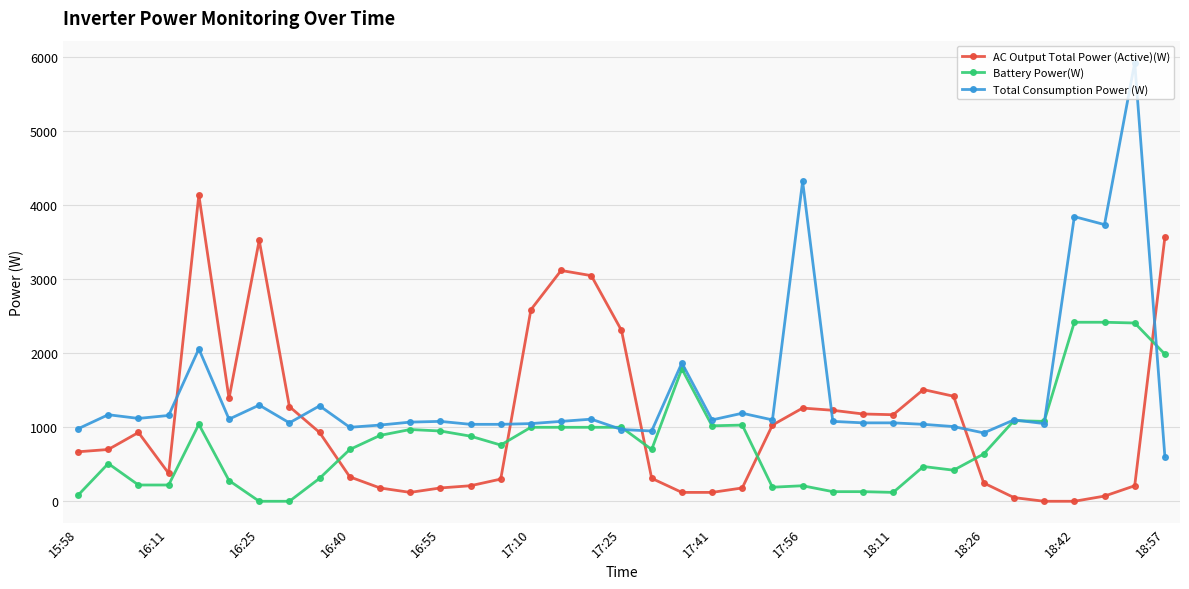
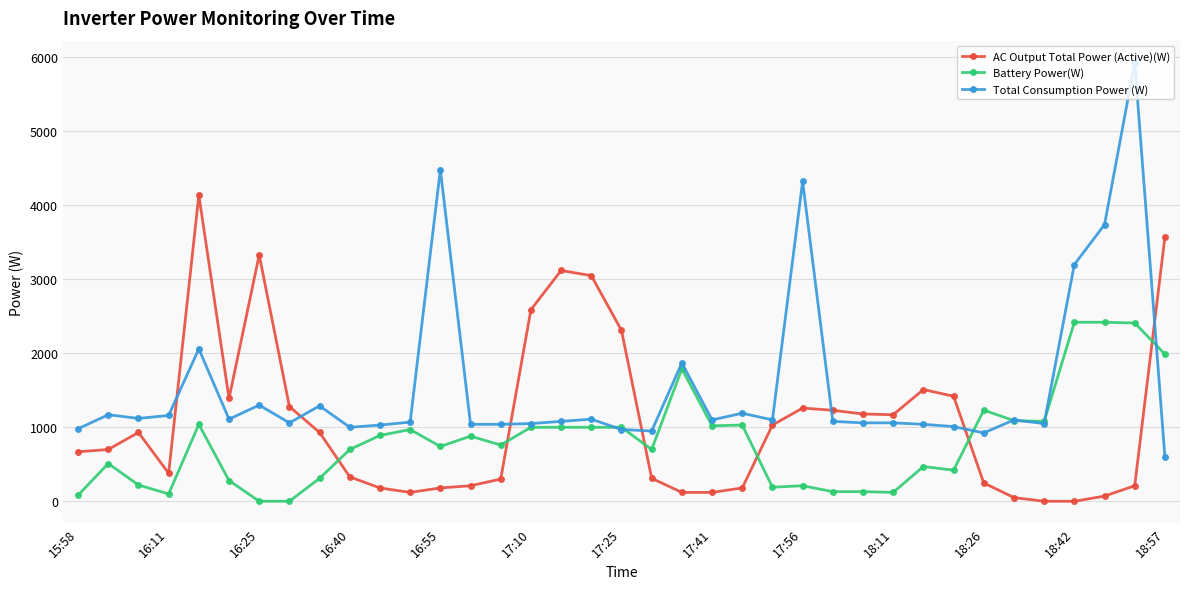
  {
    "AC Output Total Power (Active)(W)": {
      "15:58": 700,
      "16:11": 400,
-     "16:25": 3500,
+     "16:25": 3300,
      "16:40": 300,
      "16:55": 200,
      "17:10": 2600,
      "17:25": 2300,
      "17:41": 100,
      "17:56": 1300,
      "18:11": 1200,
      "18:26": 200,
      "18:42": 0,
      "18:57": 3600
    },
    "Battery Power(W)": {
      "15:58": 100,
-     "16:11": 200,
+     "16:11": 100,
      "16:25": 0,
      "16:40": 700,
-     "16:55": 1000,
+     "16:55": 700,
      "17:10": 1000,
      "17:41": 1000,
      "17:56": 200,
      "18:11": 100,
-     "18:26": 600,
+     "18:26": 1200,
      "18:42": 2400,
      "18:57": 2000
    },
    "Total Consumption Power (W)": {
      "15:58": 1000,
      "16:11": 1200,
      "16:25": 1300,
      "16:40": 1000,
-     "16:55": 1100,
+     "16:55": 4500,
      "17:10": 1100,
      "17:41": 1100,
      "17:56": 4300,
      "18:11": 1100,
      "18:26": 900,
-     "18:42": 3800,
+     "18:42": 3200,
      "18:57": 600
    }
  }
